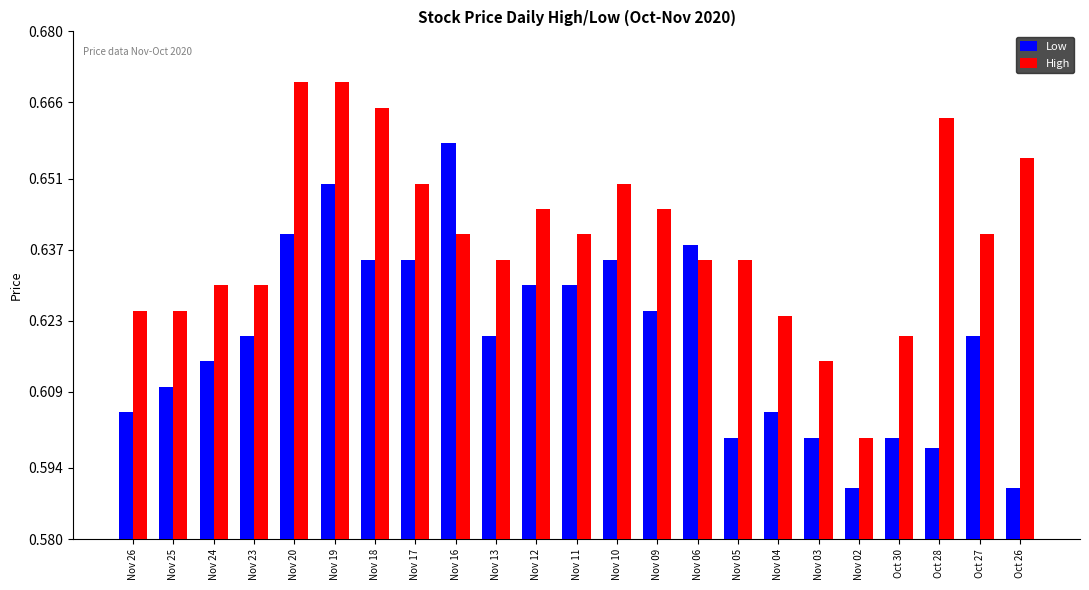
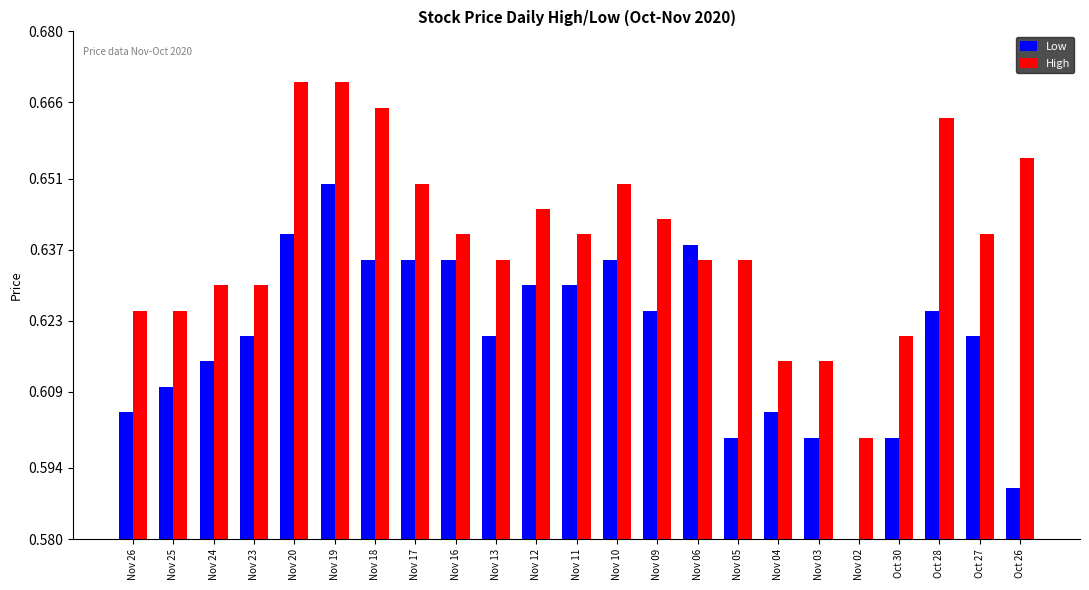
  {
    "Low": {
      "Nov 26": 0.605,
      "Nov 25": 0.610,
      "Nov 24": 0.615,
      "Nov 23": 0.620,
      "Nov 20": 0.640,
      "Nov 19": 0.650,
      "Nov 18": 0.635,
      "Nov 17": 0.635,
-     "Nov 16": 0.658,
+     "Nov 16": 0.635,
      "Nov 13": 0.620,
      "Nov 12": 0.630,
      "Nov 11": 0.630,
      "Nov 10": 0.635,
      "Nov 09": 0.625,
      "Nov 06": 0.638,
      "Nov 05": 0.600,
      "Nov 04": 0.605,
      "Nov 03": 0.600,
-     "Nov 02": 0.59,
+     "Nov 02": 0.58,
      "Oct 30": 0.600,
-     "Oct 28": 0.598,
+     "Oct 28": 0.625,
      "Oct 27": 0.620,
      "Oct 26": 0.590
    },
    "High": {
      "Nov 26": 0.625,
      "Nov 25": 0.625,
      "Nov 24": 0.630,
      "Nov 23": 0.630,
      "Nov 20": 0.670,
      "Nov 19": 0.670,
      "Nov 18": 0.665,
      "Nov 17": 0.650,
      "Nov 16": 0.640,
      "Nov 13": 0.635,
      "Nov 12": 0.645,
      "Nov 11": 0.640,
      "Nov 10": 0.650,
-     "Nov 09": 0.645,
+     "Nov 09": 0.643,
      "Nov 06": 0.635,
      "Nov 05": 0.635,
-     "Nov 04": 0.624,
+     "Nov 04": 0.615,
      "Nov 03": 0.615,
      "Nov 02": 0.600,
      "Oct 30": 0.620,
      "Oct 28": 0.663,
      "Oct 27": 0.640,
      "Oct 26": 0.655
    }
  }
